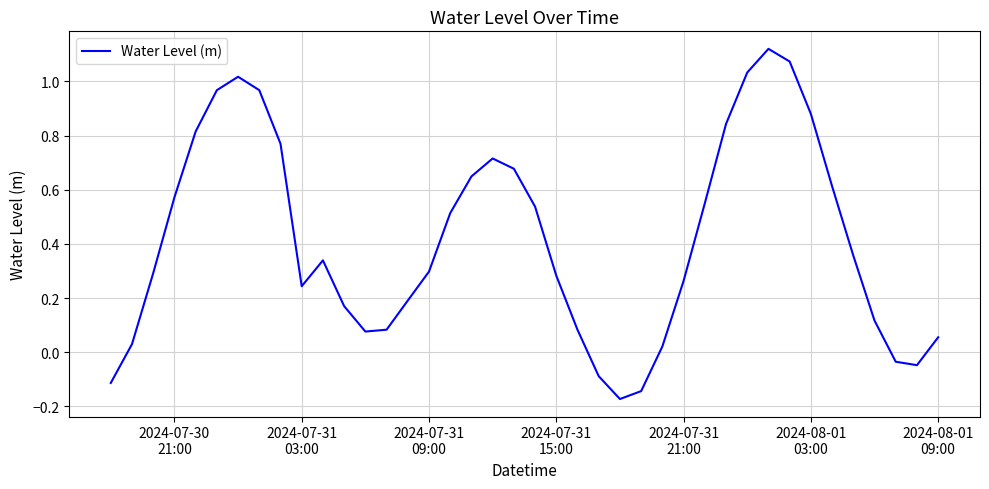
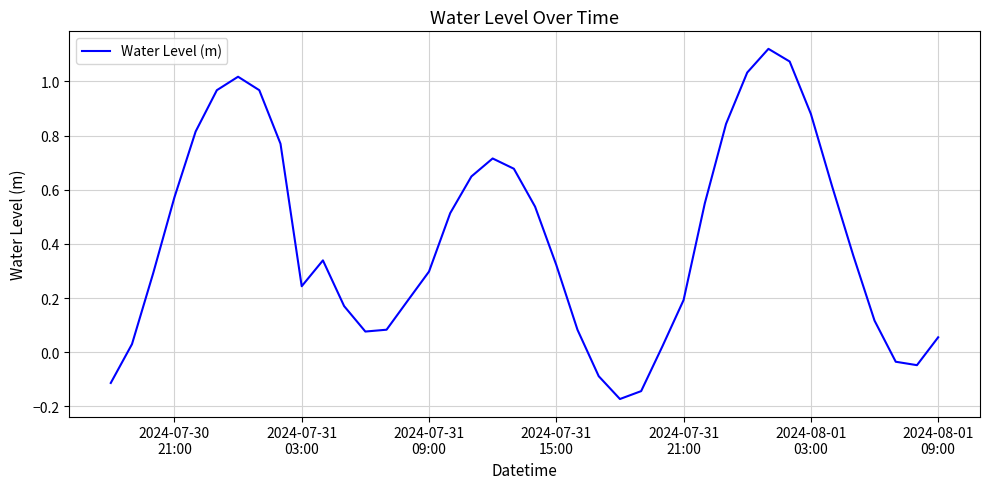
  {
    "2024-07-30 21:00": 0.57,
    "2024-07-31 03:00": 0.24,
    "2024-07-31 09:00": 0.30,
-   "2024-07-31 15:00": 0.28,
-   "2024-07-31 21:00": 0.26,
+   "2024-07-31 15:00": 0.32,
+   "2024-07-31 21:00": 0.19,
    "2024-08-01 03:00": 0.88,
    "2024-08-01 09:00": 0.06
  }
